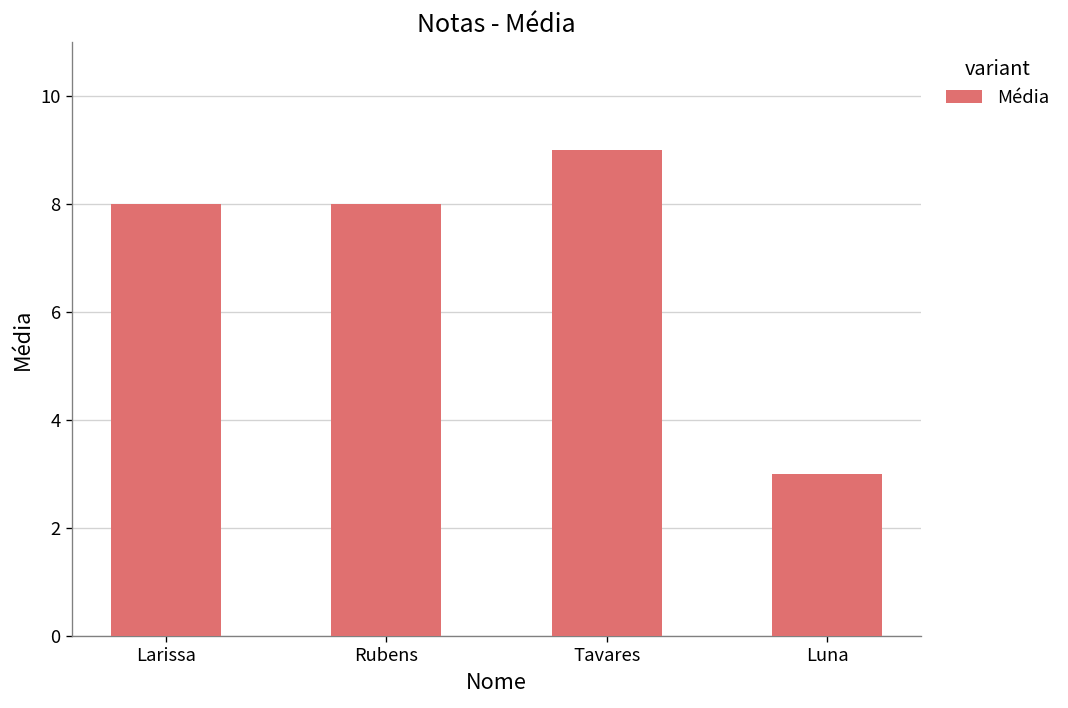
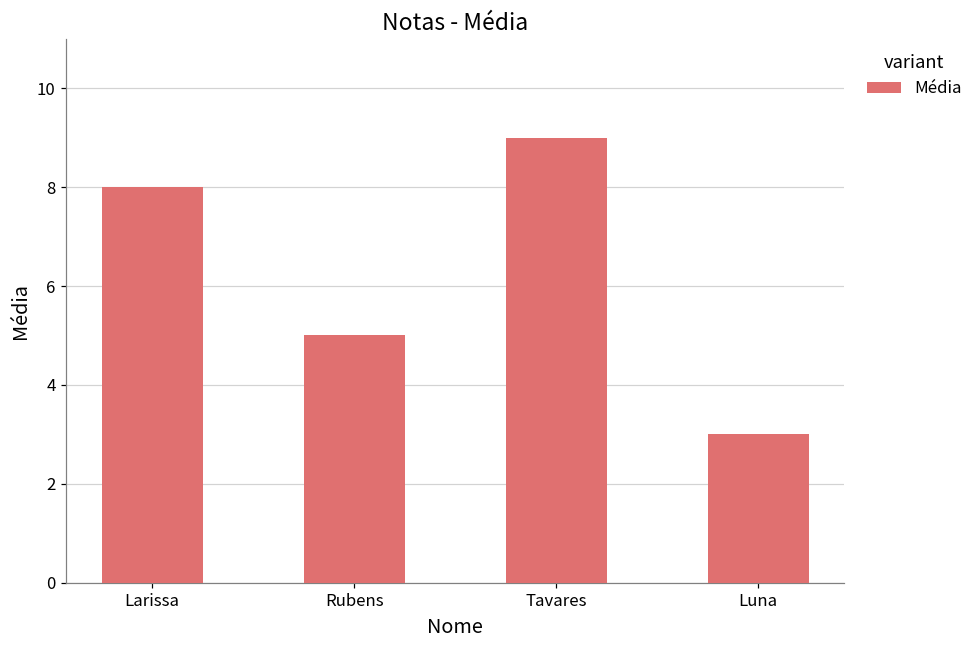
  {
    "Larissa": 8,
-   "Rubens": 8,
+   "Rubens": 5,
    "Tavares": 9,
    "Luna": 3
  }
